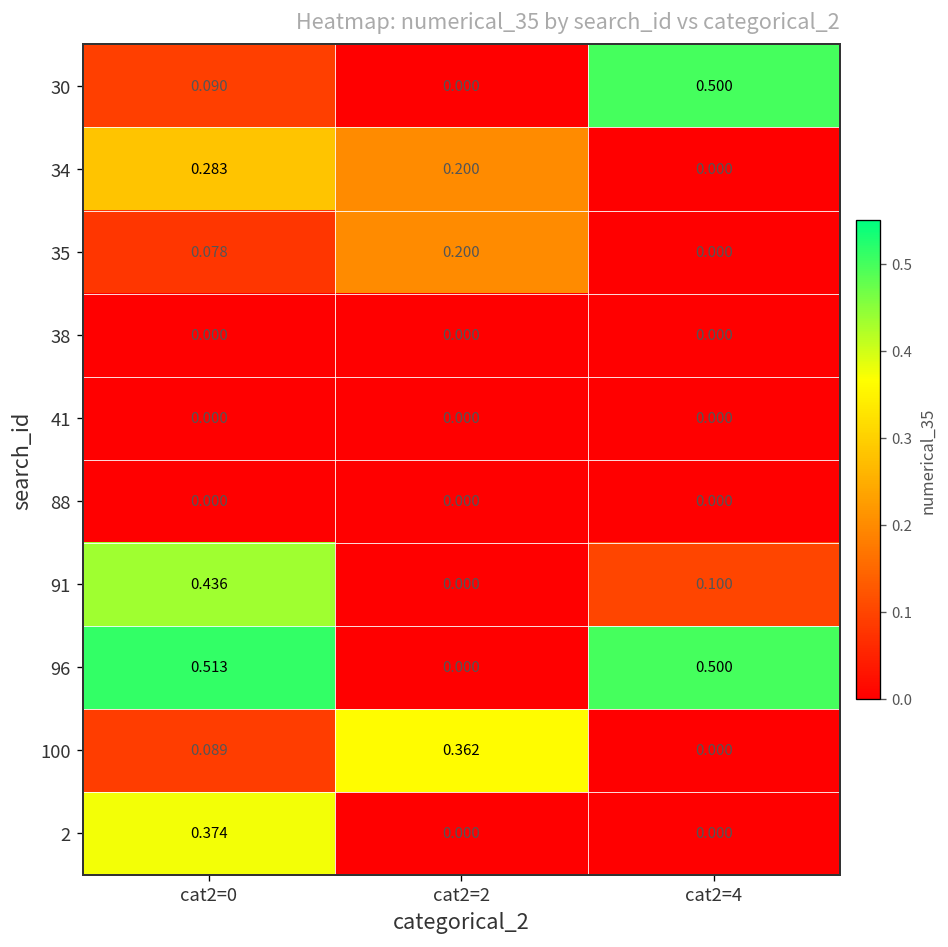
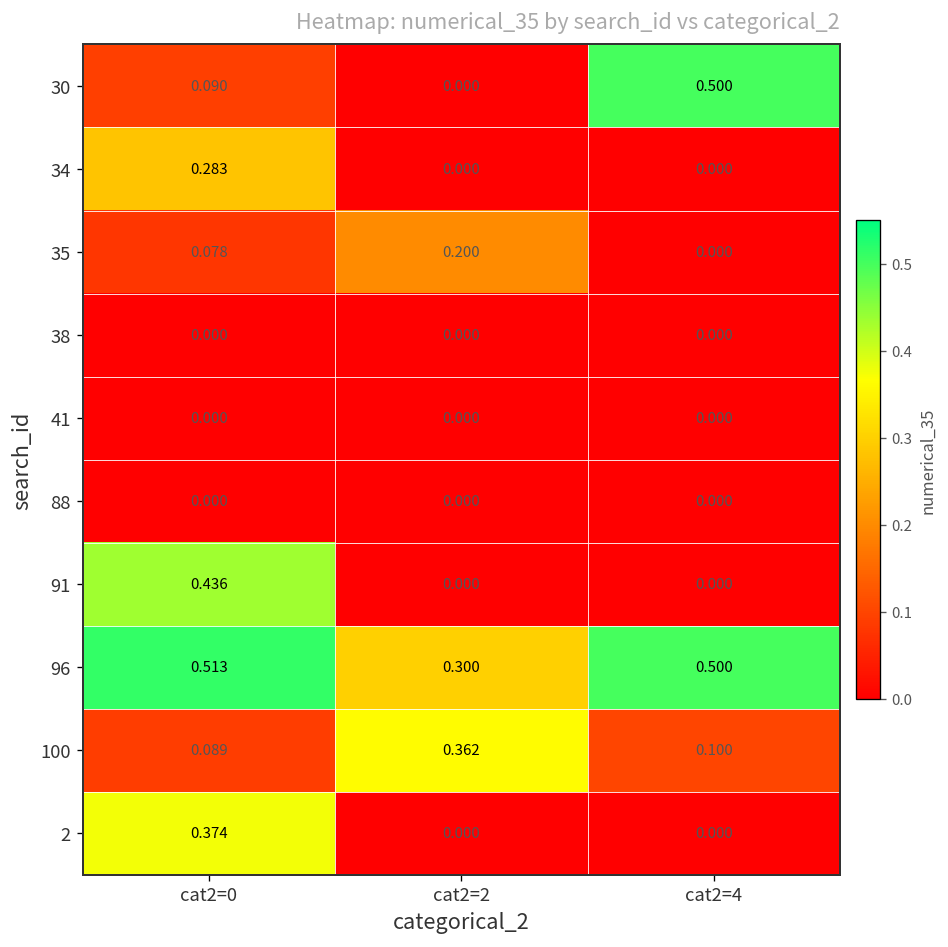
  {
    "30": {
      "cat2=0": 0.090,
      "cat2=2": 0.000,
      "cat2=4": 0.500
    },
    "34": {
      "cat2=0": 0.283,
-     "cat2=2": 0.200,
+     "cat2=2": 0.000,
      "cat2=4": 0.000
    },
    "35": {
      "cat2=0": 0.078,
      "cat2=2": 0.200,
      "cat2=4": 0.000
    },
    "38": {
      "cat2=0": 0.000,
      "cat2=2": 0.000,
      "cat2=4": 0.000
    },
    "41": {
      "cat2=0": 0.000,
      "cat2=2": 0.000,
      "cat2=4": 0.000
    },
    "88": {
      "cat2=0": 0.000,
      "cat2=2": 0.000,
      "cat2=4": 0.000
    },
    "91": {
      "cat2=0": 0.436,
      "cat2=2": 0.000,
-     "cat2=4": 0.100
+     "cat2=4": 0.000
    },
    "96": {
      "cat2=0": 0.513,
-     "cat2=2": 0.000,
+     "cat2=2": 0.300,
      "cat2=4": 0.500
    },
    "100": {
      "cat2=0": 0.089,
      "cat2=2": 0.362,
-     "cat2=4": 0.000
+     "cat2=4": 0.100
    },
    "2": {
      "cat2=0": 0.374,
      "cat2=2": 0.000,
      "cat2=4": 0.000
    }
  }
